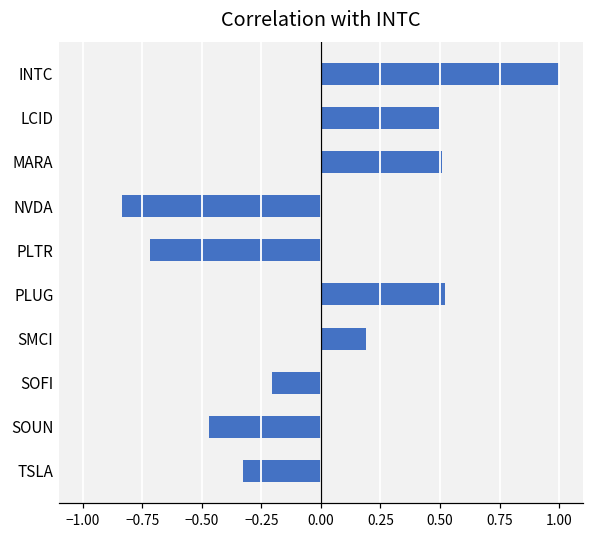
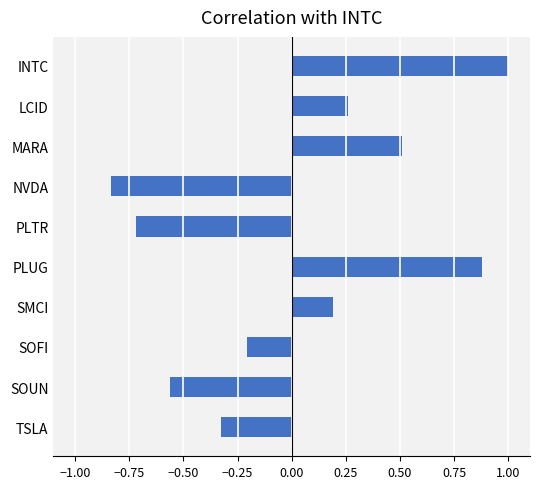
  {
    "INTC": 1.00,
-   "LCID": 0.49,
+   "LCID": 0.26,
    "MARA": 0.51,
    "NVDA": -0.83,
    "PLTR": -0.72,
-   "PLUG": 0.52,
+   "PLUG": 0.88,
    "SMCI": 0.19,
    "SOFI": -0.21,
-   "SOUN": -0.47,
+   "SOUN": -0.56,
    "TSLA": -0.33
  }
